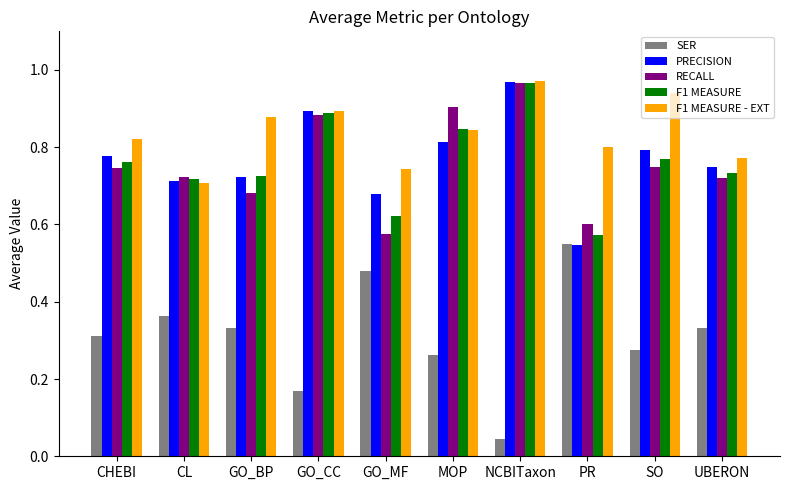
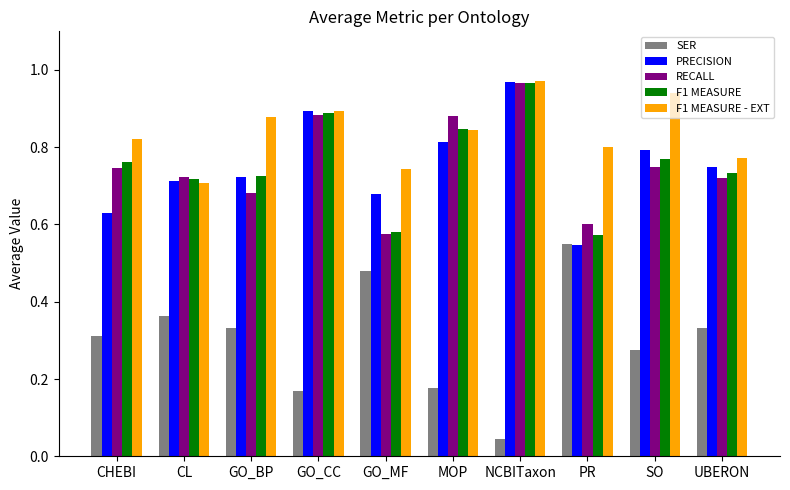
  {
    "SER": {
      "CHEBI": 0.31,
      "CL": 0.36,
      "GO_BP": 0.33,
      "GO_CC": 0.17,
      "GO_MF": 0.48,
-     "MOP": 0.26,
+     "MOP": 0.18,
      "NCBITaxon": 0.04,
      "PR": 0.55,
      "SO": 0.27,
      "UBERON": 0.33
    },
    "PRECISION": {
-     "CHEBI": 0.78,
+     "CHEBI": 0.63,
      "CL": 0.71,
      "GO_BP": 0.72,
      "GO_CC": 0.89,
      "GO_MF": 0.68,
      "MOP": 0.81,
      "NCBITaxon": 0.97,
      "PR": 0.55,
      "SO": 0.79,
      "UBERON": 0.75
    },
    "RECALL": {
      "CHEBI": 0.75,
      "CL": 0.72,
      "GO_BP": 0.68,
      "GO_CC": 0.88,
      "GO_MF": 0.57,
-     "MOP": 0.90,
+     "MOP": 0.88,
      "NCBITaxon": 0.97,
      "PR": 0.60,
      "SO": 0.75,
      "UBERON": 0.72
    },
    "F1 MEASURE": {
      "CHEBI": 0.76,
      "CL": 0.72,
      "GO_BP": 0.73,
      "GO_CC": 0.89,
-     "GO_MF": 0.62,
+     "GO_MF": 0.58,
      "MOP": 0.85,
      "NCBITaxon": 0.97,
      "PR": 0.57,
      "SO": 0.77,
      "UBERON": 0.73
    },
    "F1 MEASURE - EXT": {
      "CHEBI": 0.82,
      "CL": 0.71,
      "GO_BP": 0.88,
      "GO_CC": 0.89,
      "GO_MF": 0.74,
      "MOP": 0.84,
      "NCBITaxon": 0.97,
      "PR": 0.80,
      "UBERON": 0.77
    }
  }
